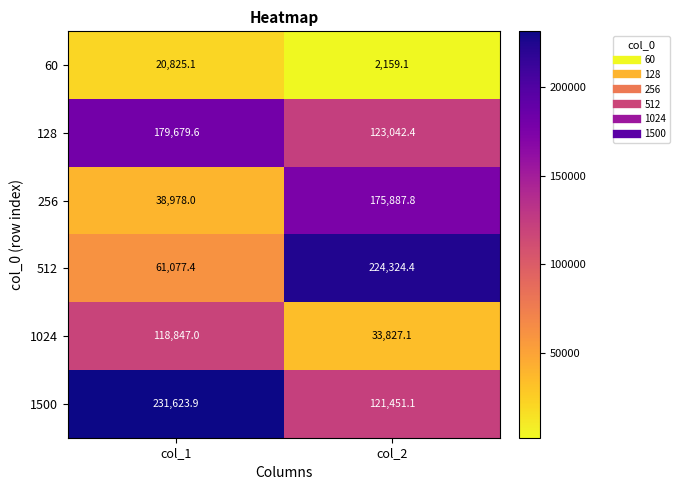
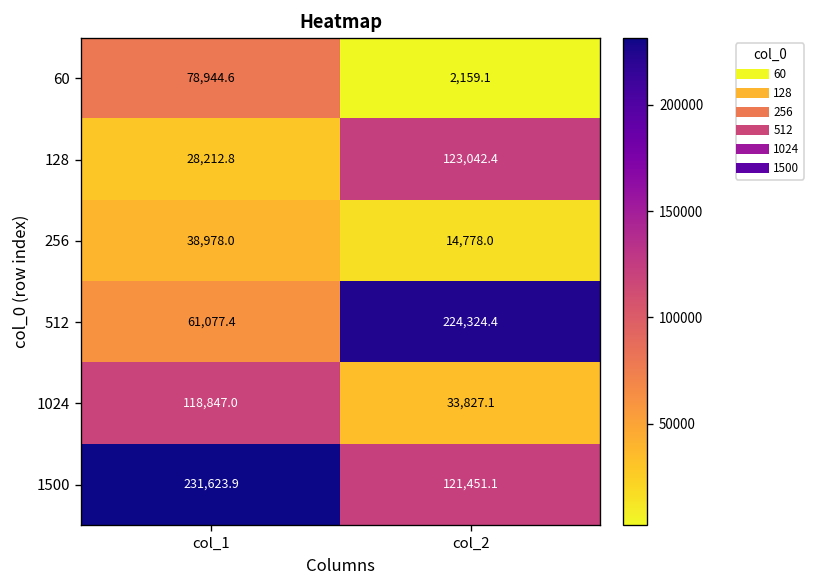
  {
    "60": {
-     "col_1": "20,825.1",
+     "col_1": "78,944.6",
      "col_2": "2,159.1"
    },
    "128": {
-     "col_1": "179,679.6",
+     "col_1": "28,212.8",
      "col_2": "123,042.4"
    },
    "256": {
      "col_1": "38,978.0",
-     "col_2": "175,887.8"
+     "col_2": "14,778.0"
    },
    "512": {
      "col_1": "61,077.4",
      "col_2": "224,324.4"
    },
    "1024": {
      "col_1": "118,847.0",
      "col_2": "33,827.1"
    },
    "1500": {
      "col_1": "231,623.9",
      "col_2": "121,451.1"
    }
  }
